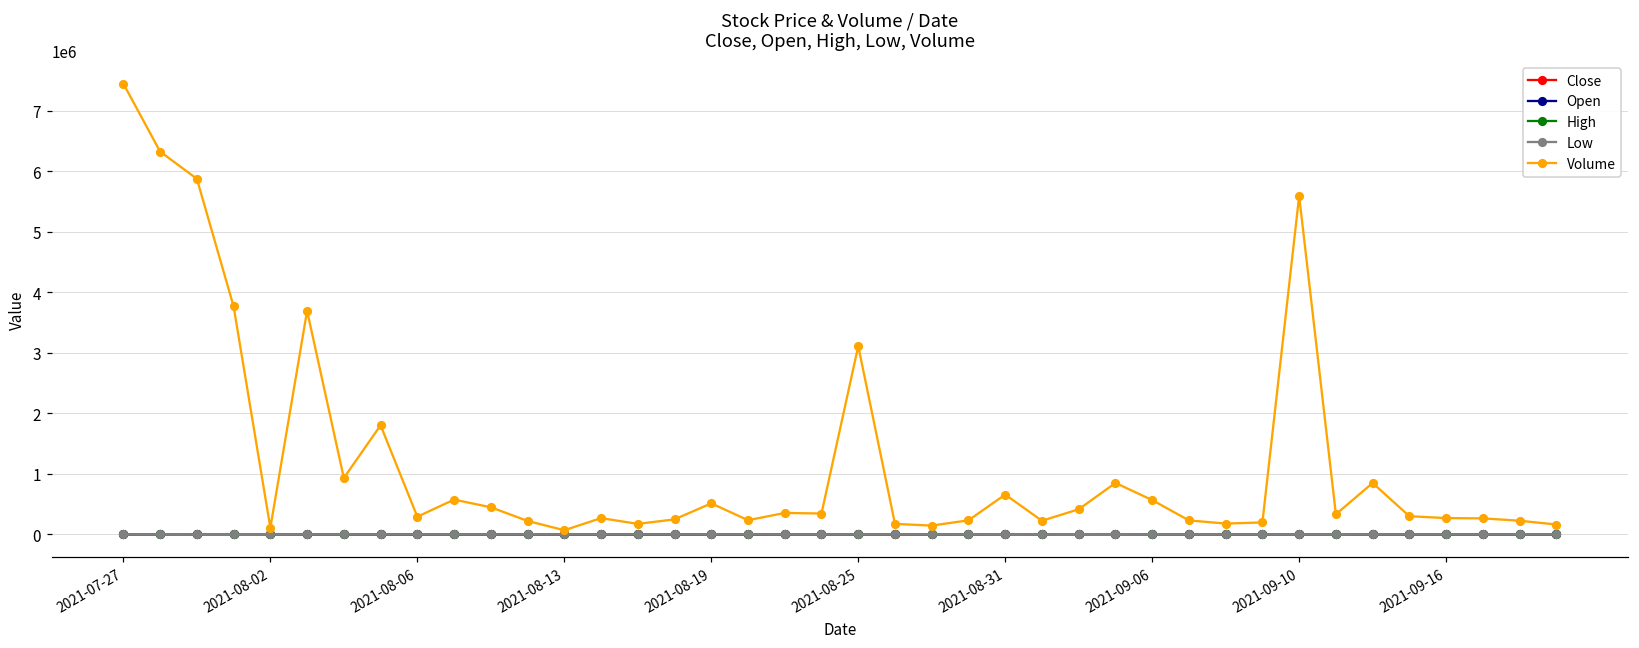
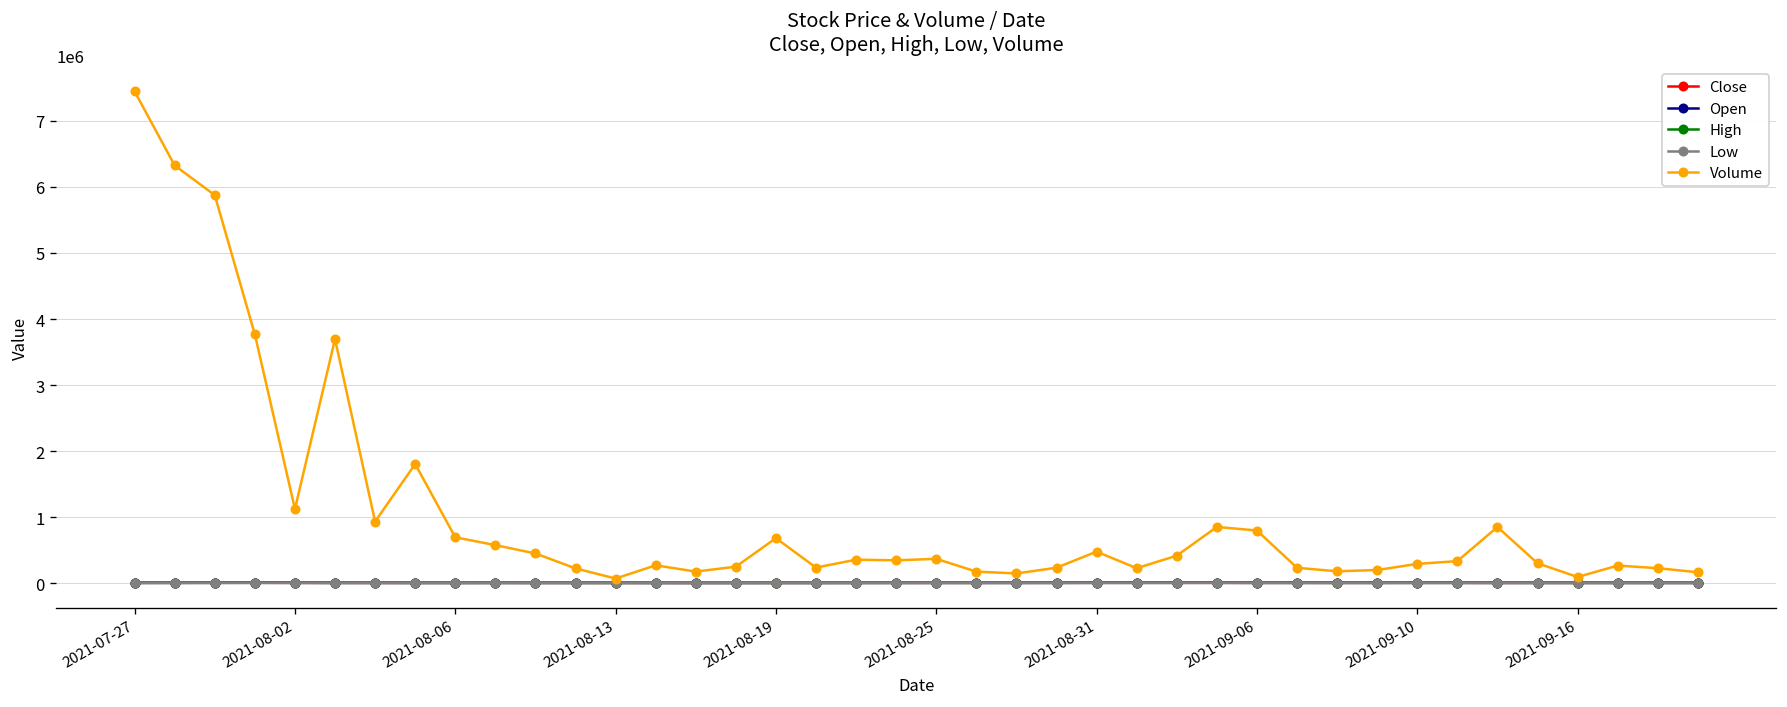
  {
    "Volume": {
      "2021-07-27": 7400000,
-     "2021-08-02": 100000,
-     "2021-08-06": 300000,
+     "2021-08-02": 1100000,
+     "2021-08-06": 700000,
      "2021-08-13": 100000,
-     "2021-08-19": 500000,
-     "2021-08-25": 3100000,
-     "2021-08-31": 700000,
-     "2021-09-06": 600000,
-     "2021-09-10": 5600000,
-     "2021-09-16": 300000
+     "2021-08-19": 700000,
+     "2021-08-25": 400000,
+     "2021-08-31": 500000,
+     "2021-09-06": 800000,
+     "2021-09-10": 300000,
+     "2021-09-16": 100000
    }
  }
